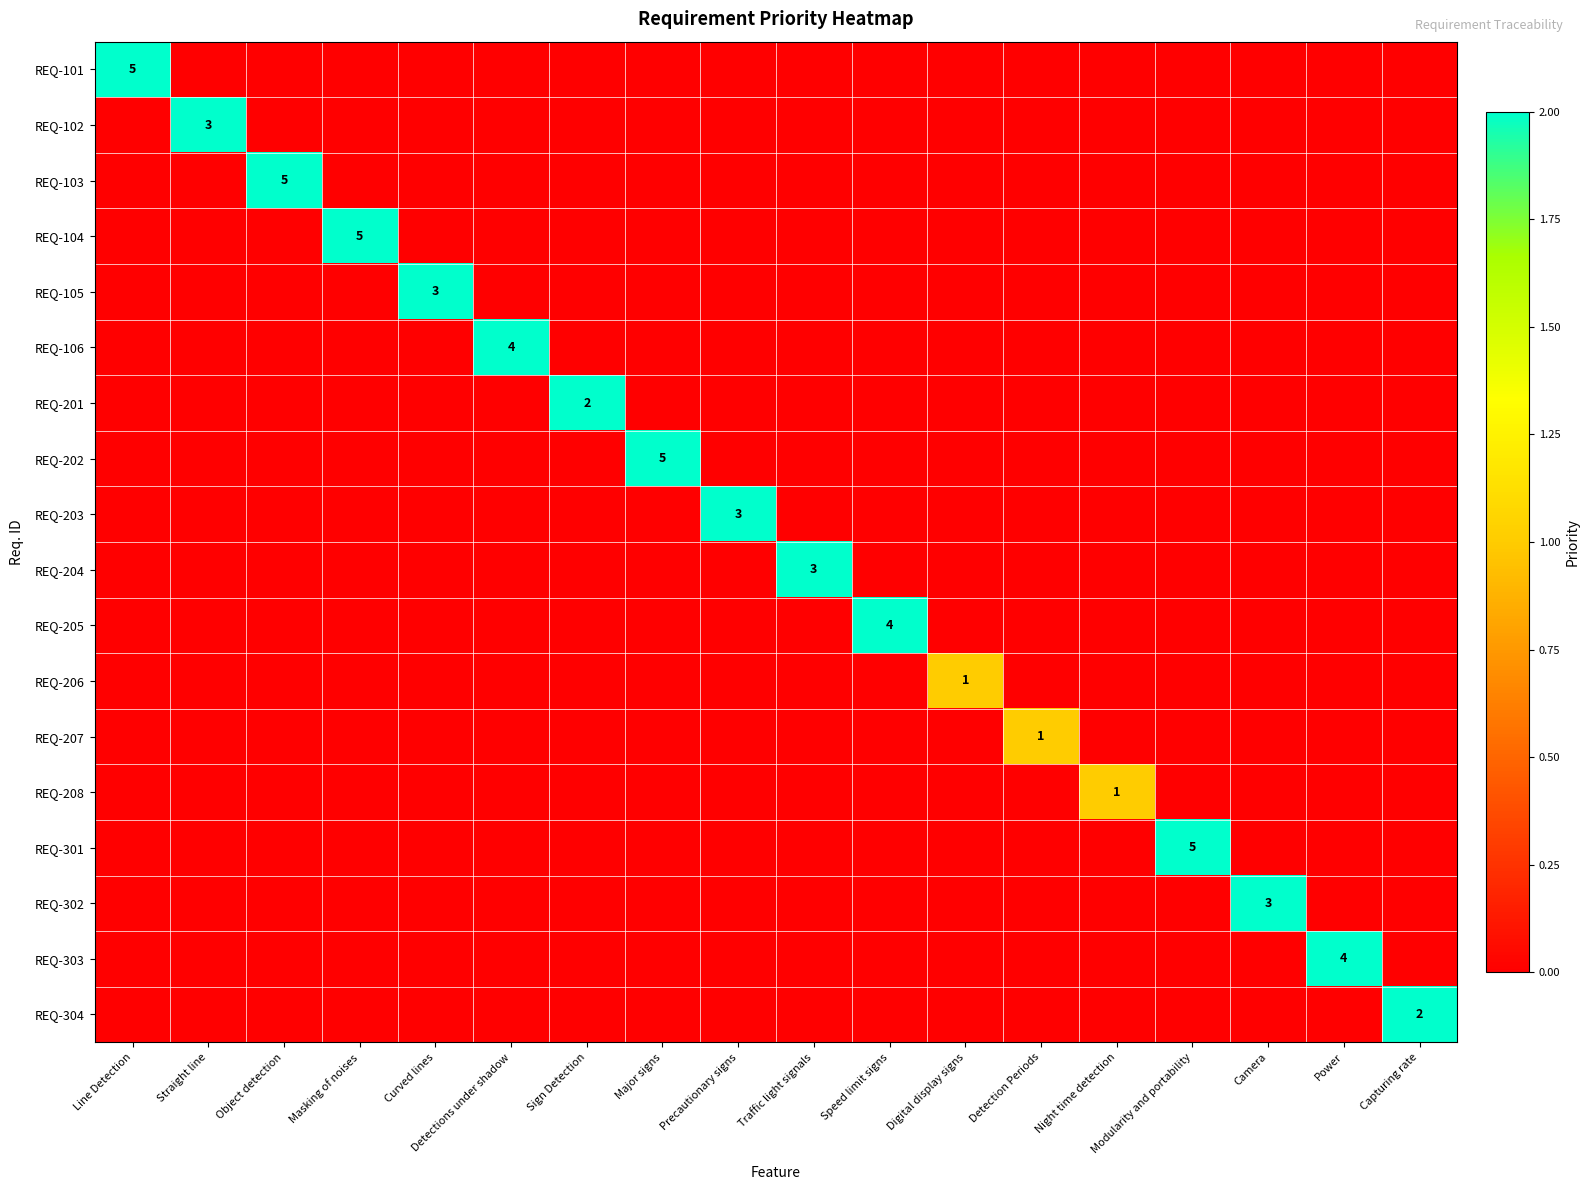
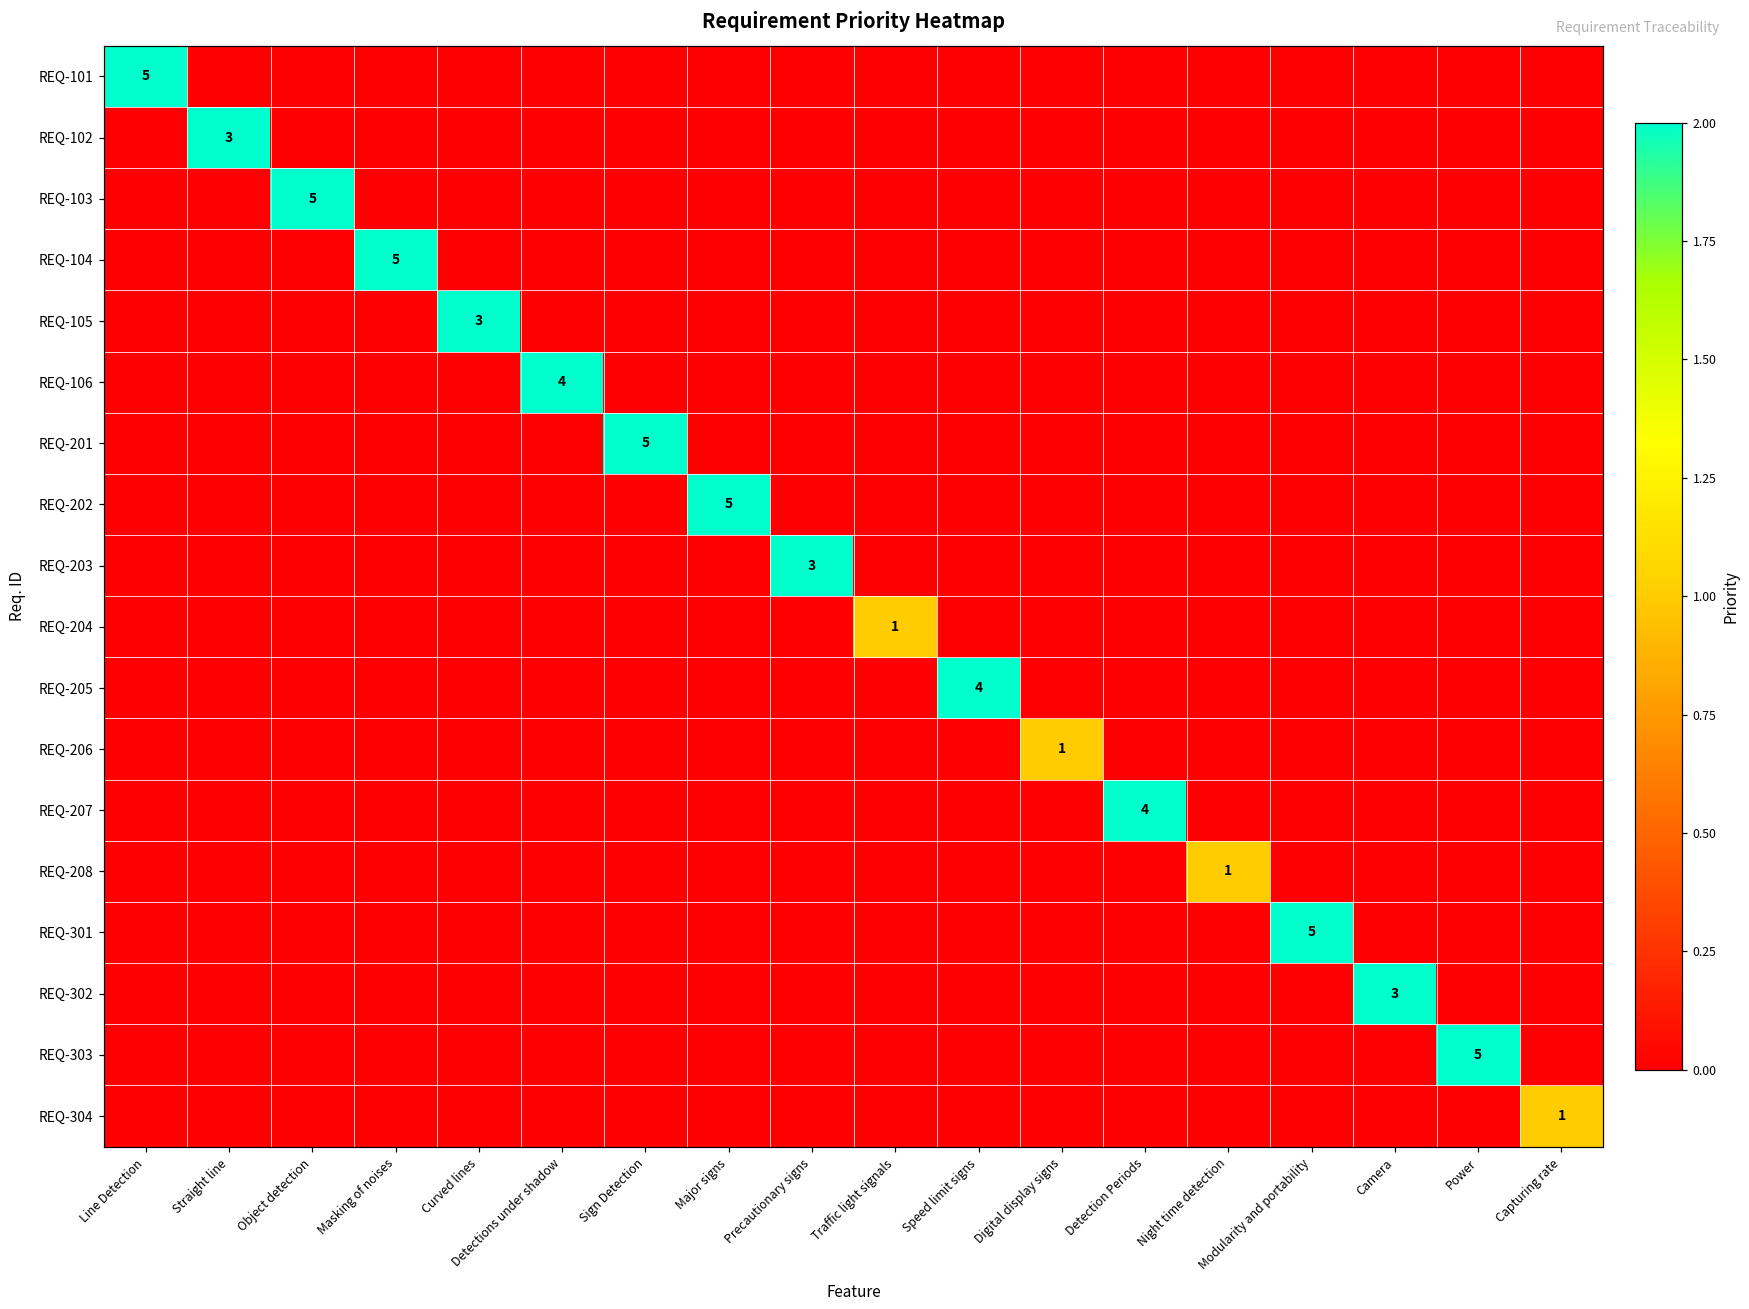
  {
    "REQ-101": {
      "Line Detection": 5
    },
    "REQ-102": {
      "Straight line": 3
    },
    "REQ-103": {
      "Object detection": 5
    },
    "REQ-104": {
      "Masking of noises": 5
    },
    "REQ-105": {
      "Curved lines": 3
    },
    "REQ-106": {
      "Detections under shadow": 4
    },
    "REQ-201": {
-     "Sign Detection": 2
+     "Sign Detection": 5
    },
    "REQ-202": {
      "Major signs": 5
    },
    "REQ-203": {
      "Precautionary signs": 3
    },
    "REQ-204": {
-     "Traffic light signals": 3
+     "Traffic light signals": 1
    },
    "REQ-205": {
      "Speed limit signs": 4
    },
    "REQ-206": {
      "Digital display signs": 1
    },
    "REQ-207": {
-     "Detection Periods": 1
+     "Detection Periods": 4
    },
    "REQ-208": {
      "Night time detection": 1
    },
    "REQ-301": {
      "Modularity and portability": 5
    },
    "REQ-302": {
      "Camera": 3
    },
    "REQ-303": {
-     "Power": 4
+     "Power": 5
    },
    "REQ-304": {
-     "Capturing rate": 2
+     "Capturing rate": 1
    }
  }
